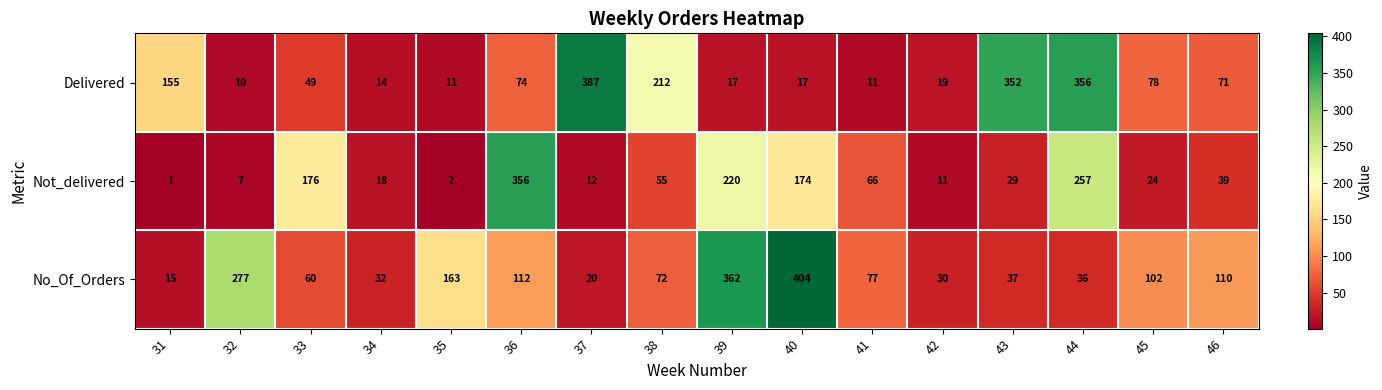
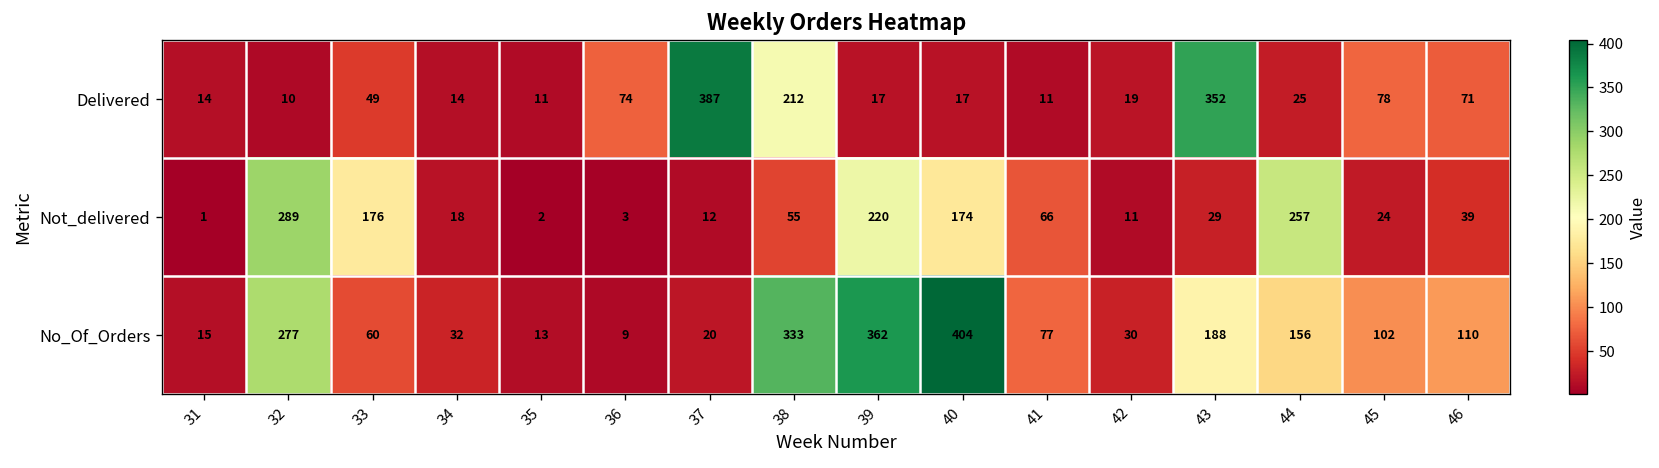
  {
    "Delivered": {
-     "31": 155,
+     "31": 14,
      "32": 10,
      "33": 49,
      "34": 14,
      "35": 11,
      "36": 74,
      "37": 387,
      "38": 212,
      "39": 17,
      "40": 17,
      "41": 11,
      "42": 19,
      "43": 352,
-     "44": 356,
+     "44": 25,
      "45": 78,
      "46": 71
    },
    "Not_delivered": {
      "31": 1,
-     "32": 7,
+     "32": 289,
      "33": 176,
      "34": 18,
      "35": 2,
-     "36": 356,
+     "36": 3,
      "37": 12,
      "38": 55,
      "39": 220,
      "40": 174,
      "41": 66,
      "42": 11,
      "43": 29,
      "44": 257,
      "45": 24,
      "46": 39
    },
    "No_Of_Orders": {
      "31": 15,
      "32": 277,
      "33": 60,
      "34": 32,
-     "35": 163,
-     "36": 112,
+     "35": 13,
+     "36": 9,
      "37": 20,
-     "38": 72,
+     "38": 333,
      "39": 362,
      "40": 404,
      "41": 77,
      "42": 30,
-     "43": 37,
-     "44": 36,
+     "43": 188,
+     "44": 156,
      "45": 102,
      "46": 110
    }
  }
